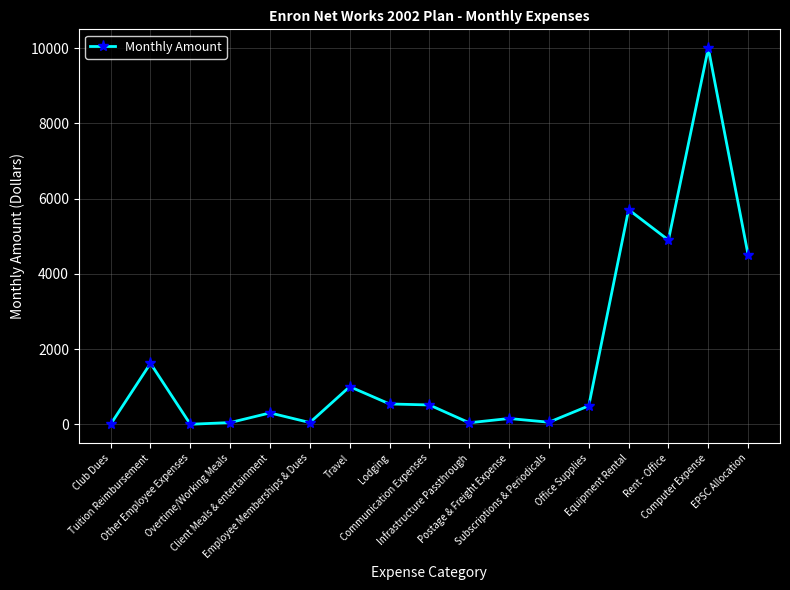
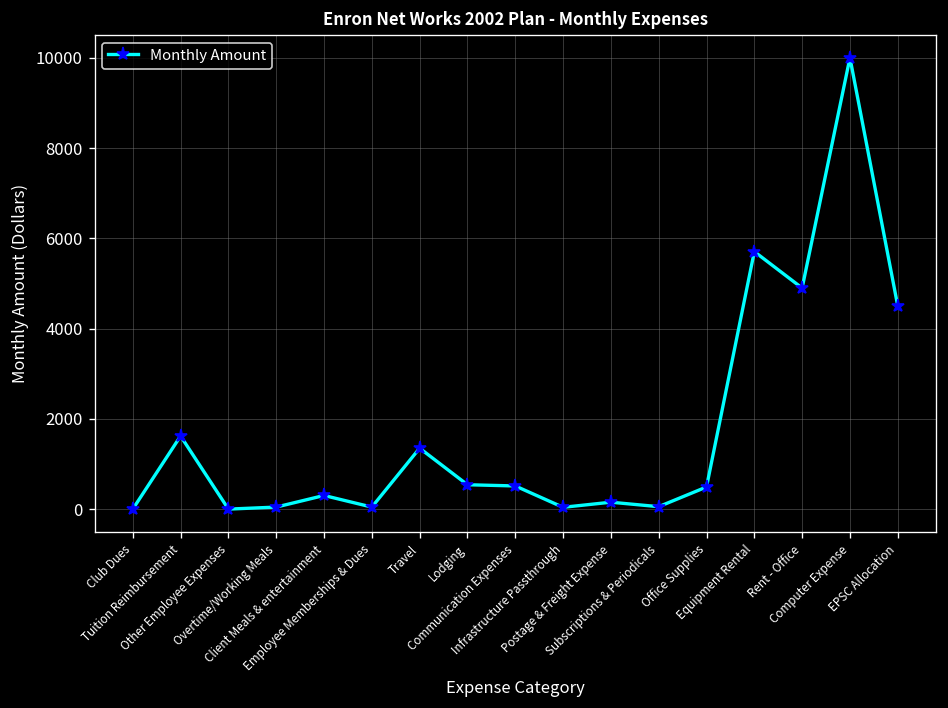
  {
    "Club Dues": 0,
    "Tuition Reimbursement": 1600,
    "Other Employee Expenses": 0,
    "Overtime/Working Meals": 0,
    "Client Meals & entertainment": 300,
    "Employee Memberships & Dues": 0,
-   "Travel": 1000,
+   "Travel": 1400,
    "Lodging": 500,
    "Communication Expenses": 500,
    "Infrastructure Passthrough": 0,
    "Postage & Freight Expense": 200,
    "Subscriptions & Periodicals": 100,
    "Office Supplies": 500,
    "Equipment Rental": 5700,
    "Rent - Office": 4900,
    "Computer Expense": 10000,
    "EPSC Allocation": 4500
  }
